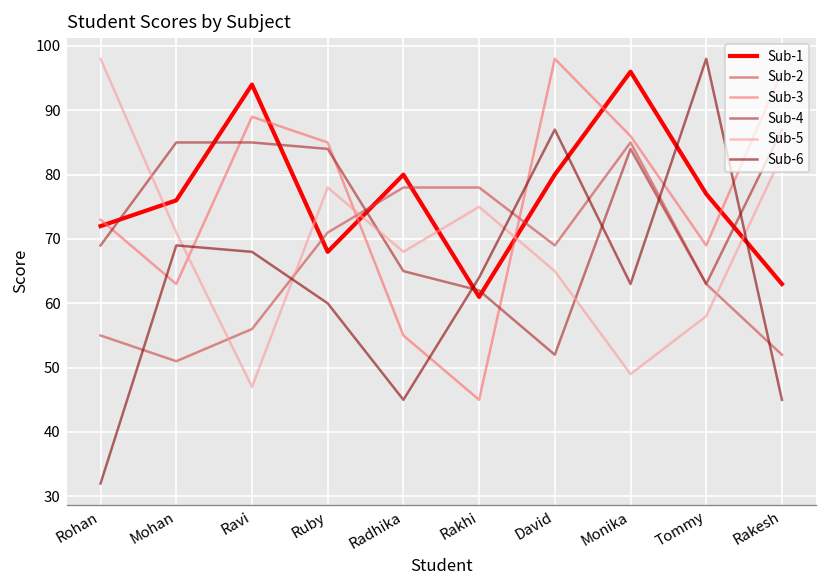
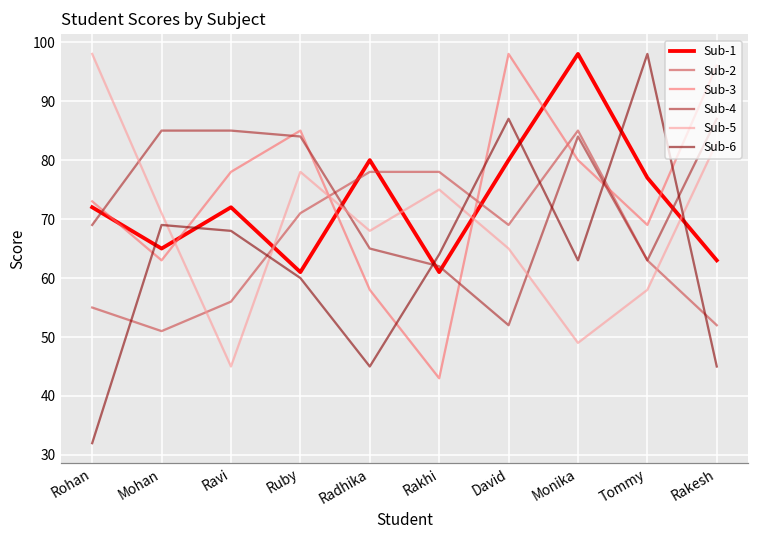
  {
    "Sub-1": {
      "Rohan": 72,
-     "Mohan": 76,
-     "Ravi": 94,
-     "Ruby": 68,
+     "Mohan": 65,
+     "Ravi": 72,
+     "Ruby": 61,
      "Radhika": 80,
      "Rakhi": 61,
      "David": 80,
-     "Monika": 96,
+     "Monika": 98,
      "Tommy": 77,
      "Rakesh": 63
    },
    "Sub-3": {
      "Rohan": 73,
      "Mohan": 63,
-     "Ravi": 89,
+     "Ravi": 78,
      "Ruby": 85,
-     "Radhika": 55,
-     "Rakhi": 45,
+     "Radhika": 58,
+     "Rakhi": 43,
      "David": 98,
-     "Monika": 86,
+     "Monika": 80,
      "Tommy": 69
    },
    "Sub-5": {
      "Rohan": 98,
      "Mohan": 71,
-     "Ravi": 47,
+     "Ravi": 45,
      "Ruby": 78,
      "Radhika": 68,
      "Rakhi": 75,
      "David": 65,
      "Monika": 49,
      "Tommy": 58
    }
  }
